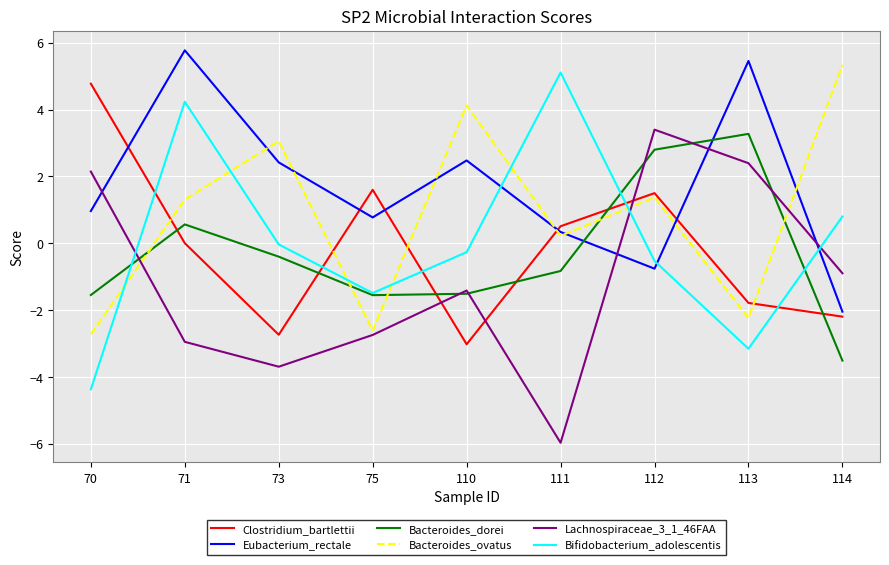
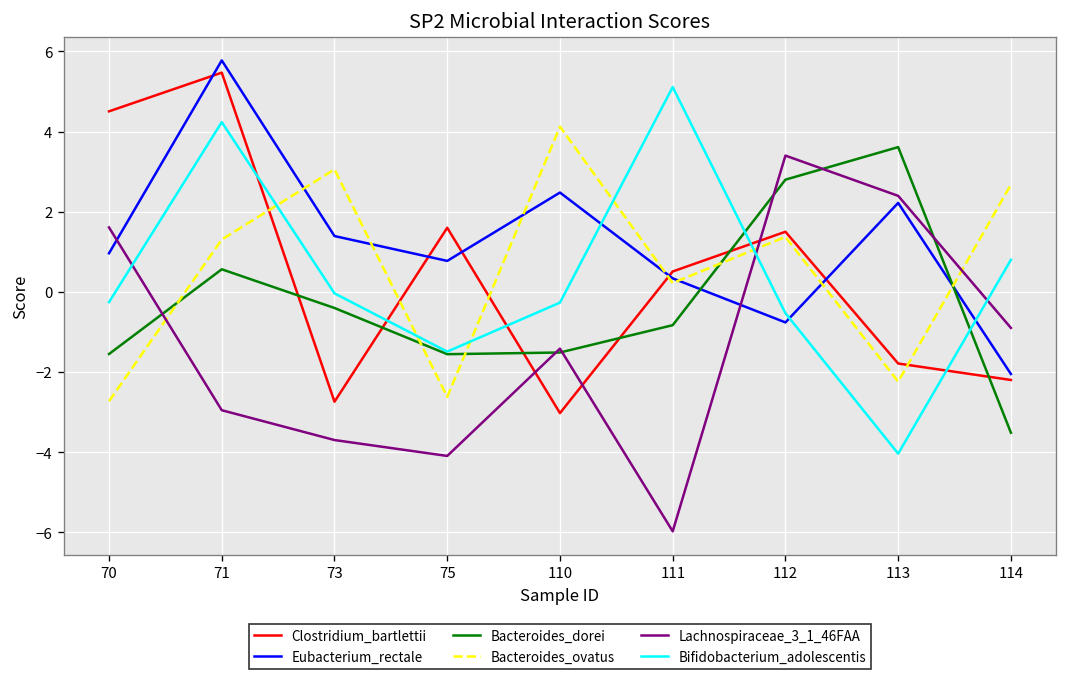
  {
    "Clostridium_bartlettii": {
-     "70": 4.8,
-     "71": 0.0,
+     "70": 4.5,
+     "71": 5.5,
      "73": -2.7,
      "75": 1.6,
      "110": -3.0,
      "111": 0.5,
      "112": 1.5,
      "113": -1.8,
      "114": -2.2
    },
    "Eubacterium_rectale": {
      "70": 1.0,
      "71": 5.8,
-     "73": 2.4,
+     "73": 1.4,
      "75": 0.8,
      "110": 2.5,
      "111": 0.3,
      "112": -0.8,
-     "113": 5.5,
+     "113": 2.2,
      "114": -2.0
    },
    "Bacteroides_dorei": {
      "70": -1.5,
      "71": 0.6,
      "73": -0.4,
      "110": -1.5,
      "111": -0.8,
      "112": 2.8,
-     "113": 3.3,
+     "113": 3.6,
      "114": -3.5
    },
    "Bacteroides_ovatus": {
      "70": -2.7,
      "71": 1.3,
      "73": 3.1,
      "75": -2.6,
      "110": 4.1,
      "111": 0.2,
      "112": 1.4,
      "113": -2.2,
-     "114": 5.3
+     "114": 2.7
    },
    "Lachnospiraceae_3_1_46FAA": {
-     "70": 2.1,
+     "70": 1.6,
      "71": -3.0,
      "73": -3.7,
-     "75": -2.7,
+     "75": -4.1,
      "110": -1.4,
      "111": -6.0,
      "112": 3.4,
      "113": 2.4,
      "114": -0.9
    },
    "Bifidobacterium_adolescentis": {
-     "70": -4.4,
+     "70": -0.3,
      "71": 4.2,
      "73": 0.0,
      "110": -0.3,
      "111": 5.1,
      "112": -0.5,
-     "113": -3.2,
+     "113": -4.0,
      "114": 0.8
    }
  }
